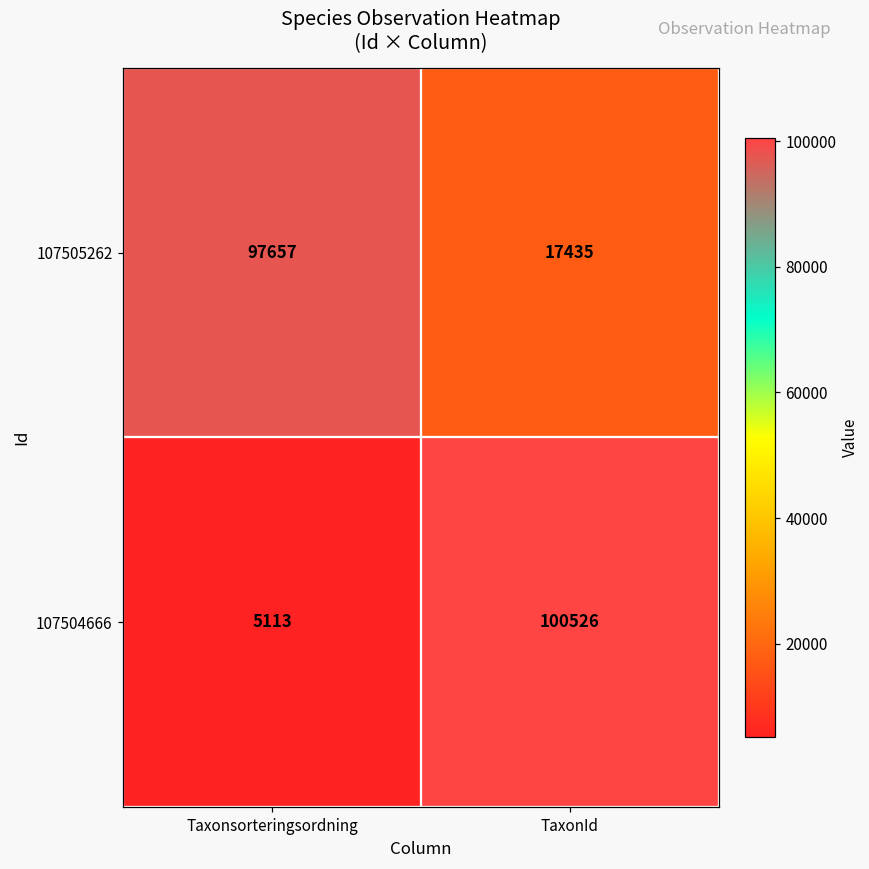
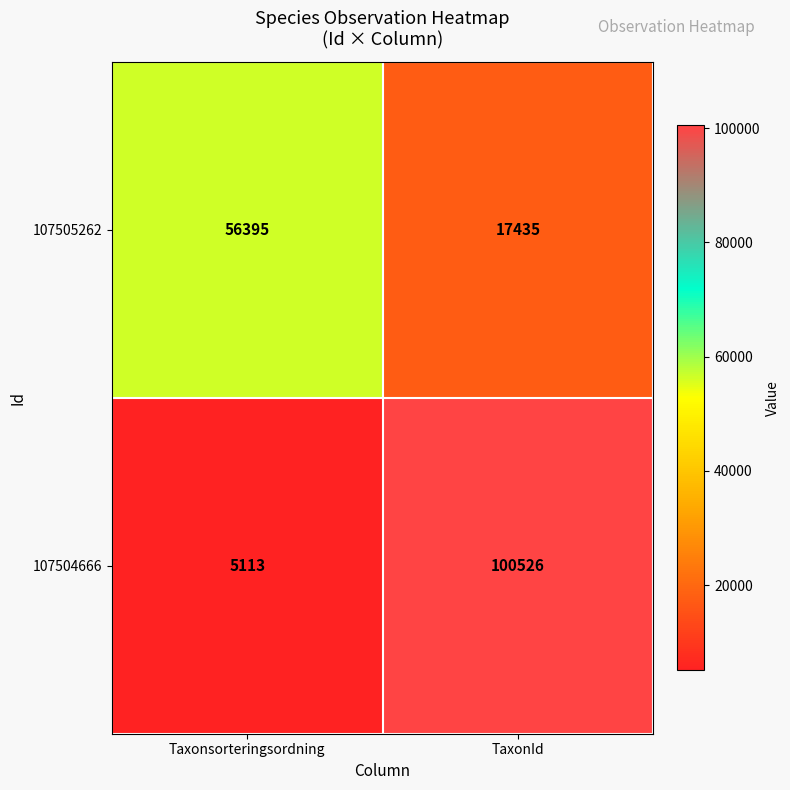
  {
    "107505262": {
-     "Taxonsorteringsordning": 97657,
+     "Taxonsorteringsordning": 56395,
      "TaxonId": 17435
    },
    "107504666": {
      "Taxonsorteringsordning": 5113,
      "TaxonId": 100526
    }
  }
